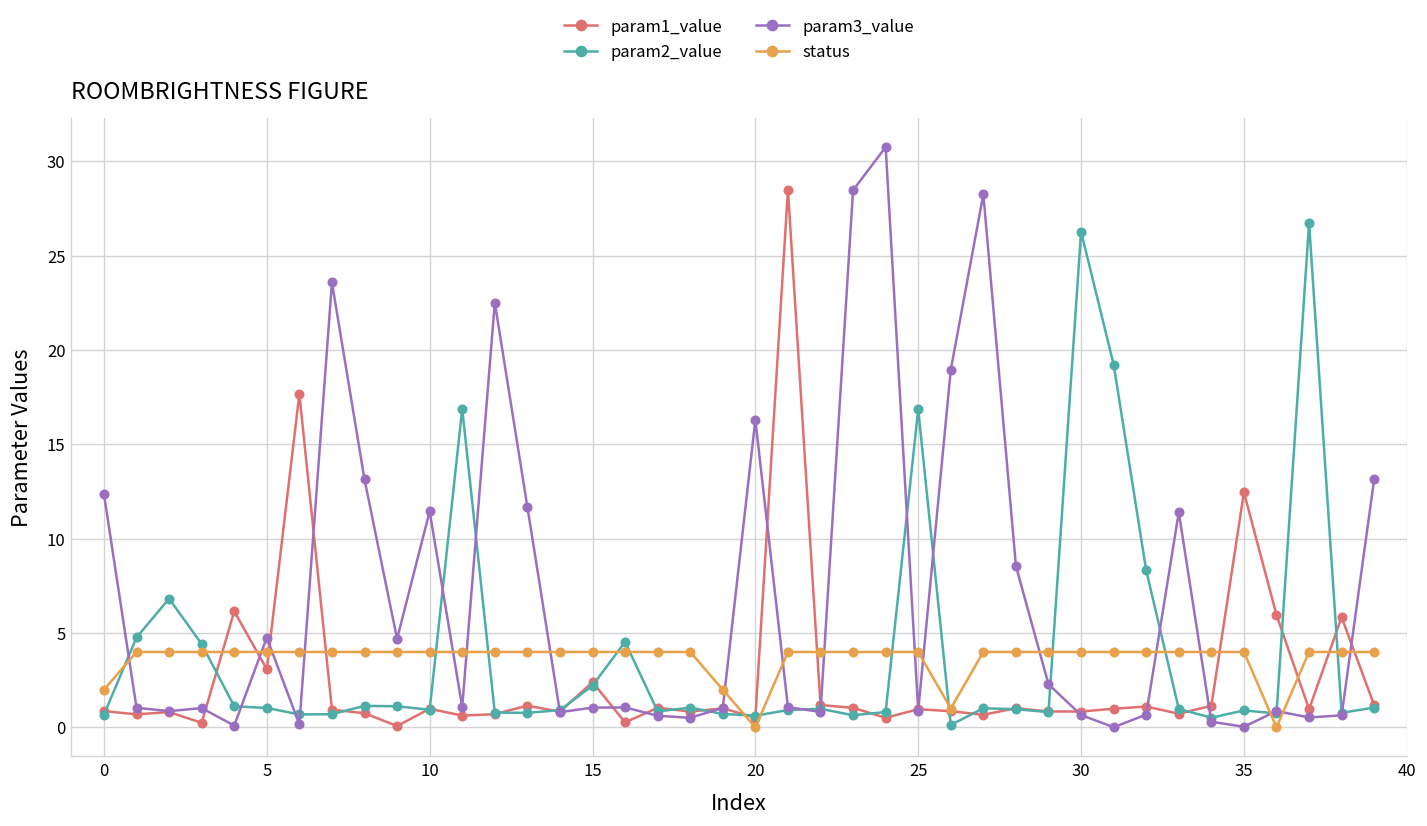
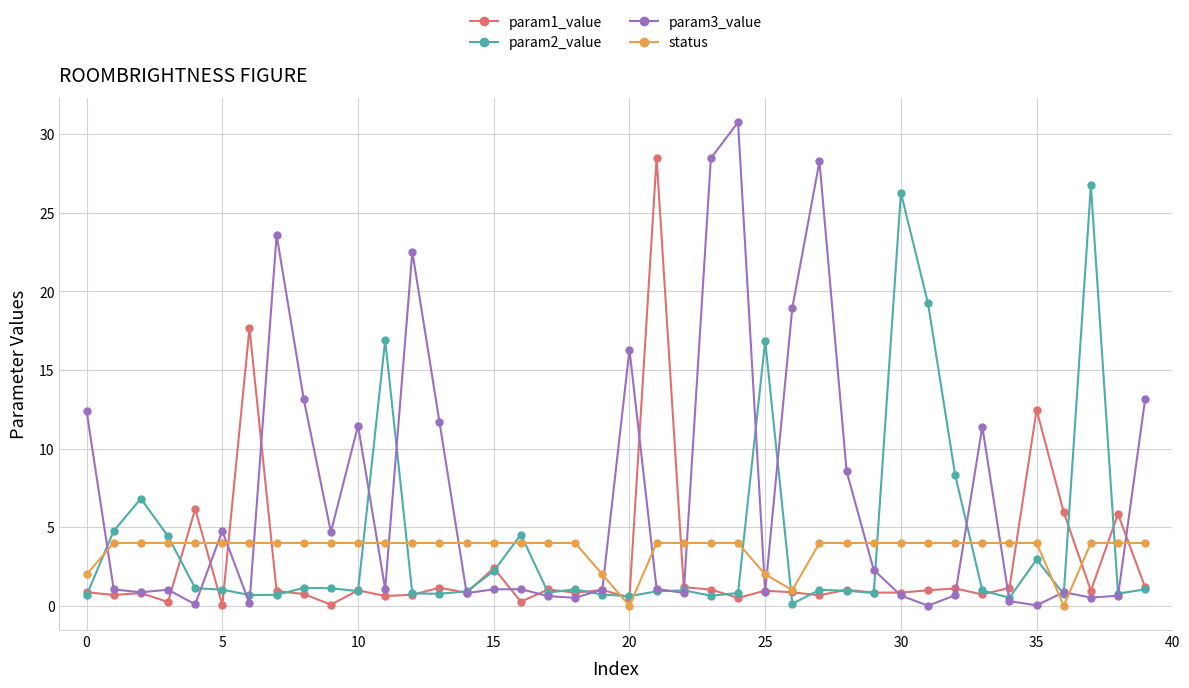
  {
    "param1_value": {
      "0": 0.9,
-     "5": 3.1,
+     "5": 0.1,
      "15": 2.4,
      "30": 0.8,
      "35": 12.5
    },
    "param2_value": {
      "0": 0.7,
      "5": 1.0,
      "15": 2.2,
      "25": 16.9,
      "30": 26.3,
-     "35": 0.9
+     "35": 2.9
    },
    "param3_value": {
      "0": 12.4,
      "5": 4.8,
      "10": 11.5,
      "15": 1.0,
      "20": 16.3,
      "30": 0.7,
      "35": 0.0
    },
    "status": {
      "0": 2,
      "5": 4,
      "10": 4,
      "15": 4,
      "20": 0,
-     "25": 4,
+     "25": 2,
      "30": 4,
      "35": 4
    }
  }
